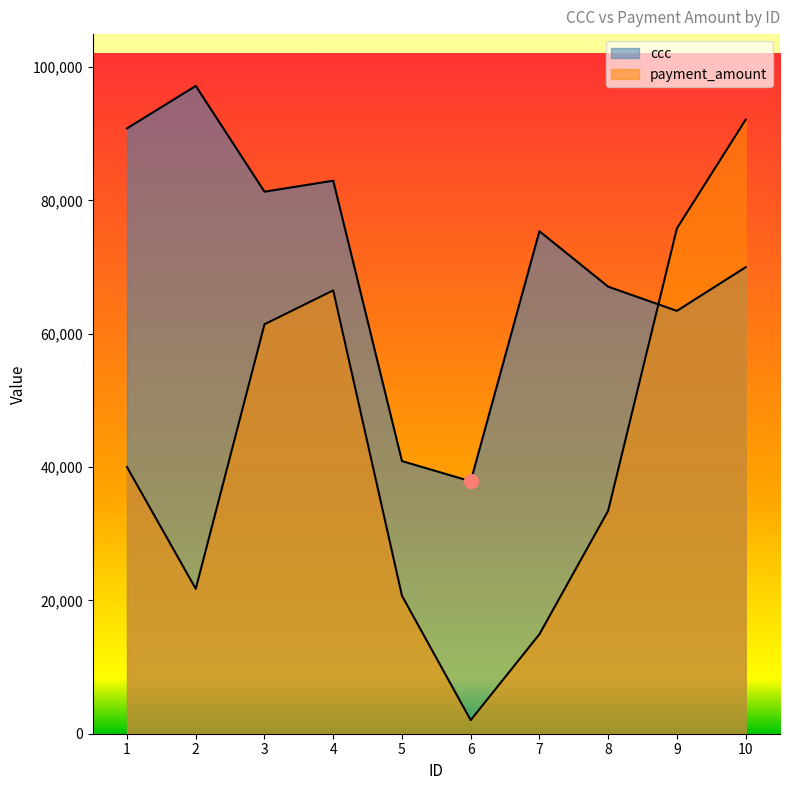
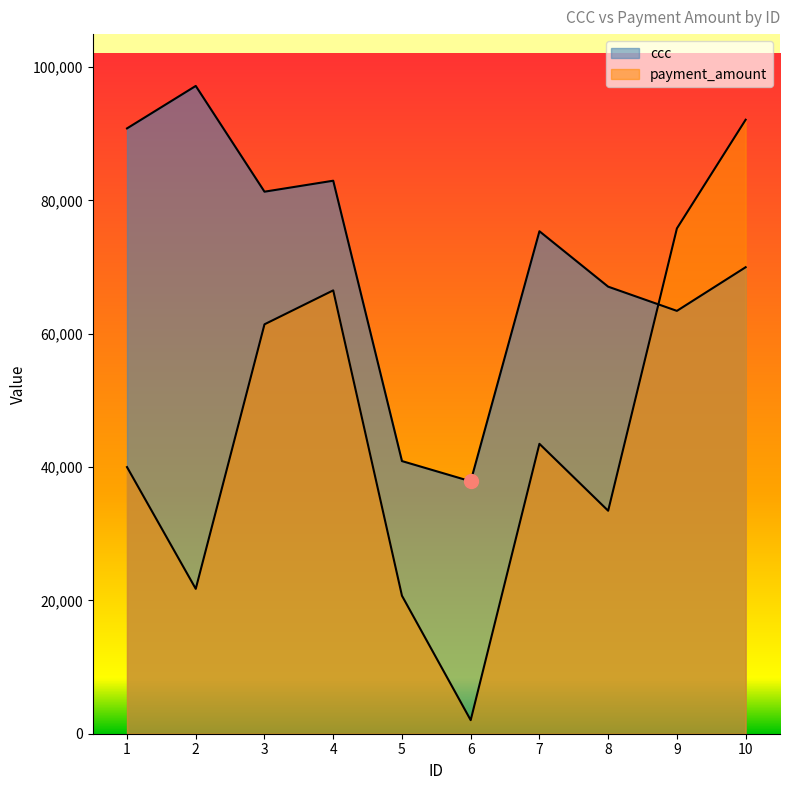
  {
    "ccc": {
      "1": "91,000",
      "2": "97,000",
      "3": "81,000",
      "4": "83,000",
      "5": "41,000",
      "7": "75,000",
      "8": "67,000",
      "9": "63,000",
      "10": "70,000"
    },
    "payment_amount": {
      "1": "40,000",
      "2": "22,000",
      "3": "61,000",
      "4": "67,000",
      "5": "21,000",
      "6": "2,000",
-     "7": "15,000",
+     "7": "43,000",
      "8": "33,000",
      "9": "76,000",
      "10": "92,000"
    }
  }
